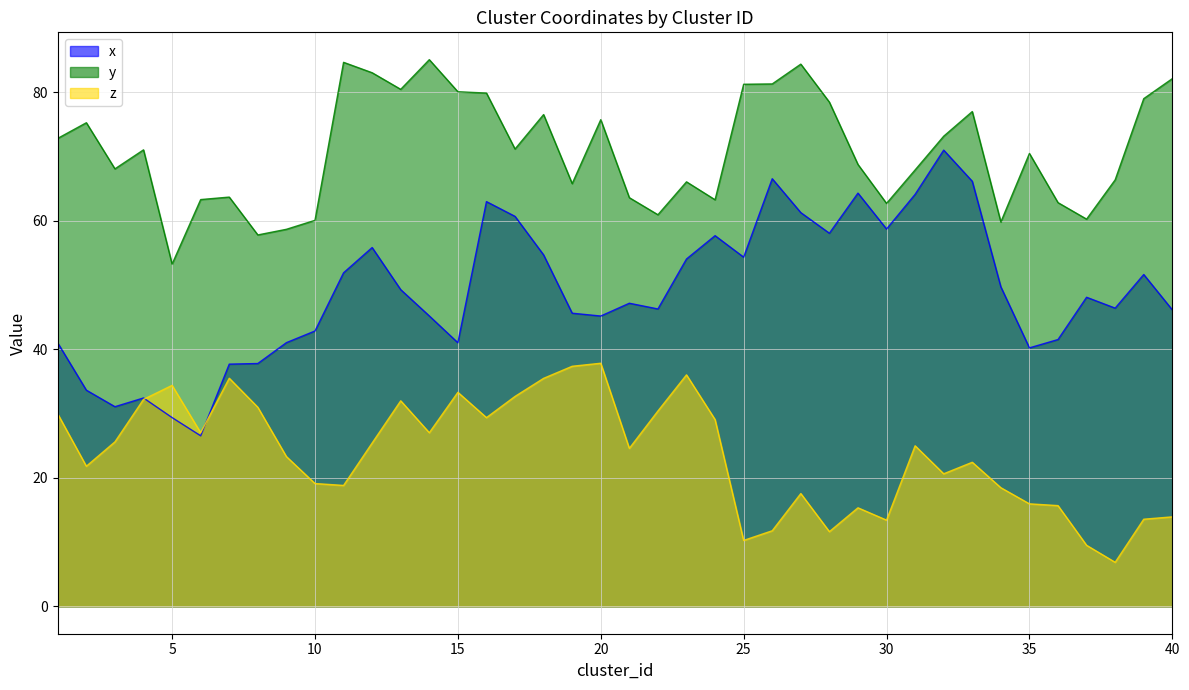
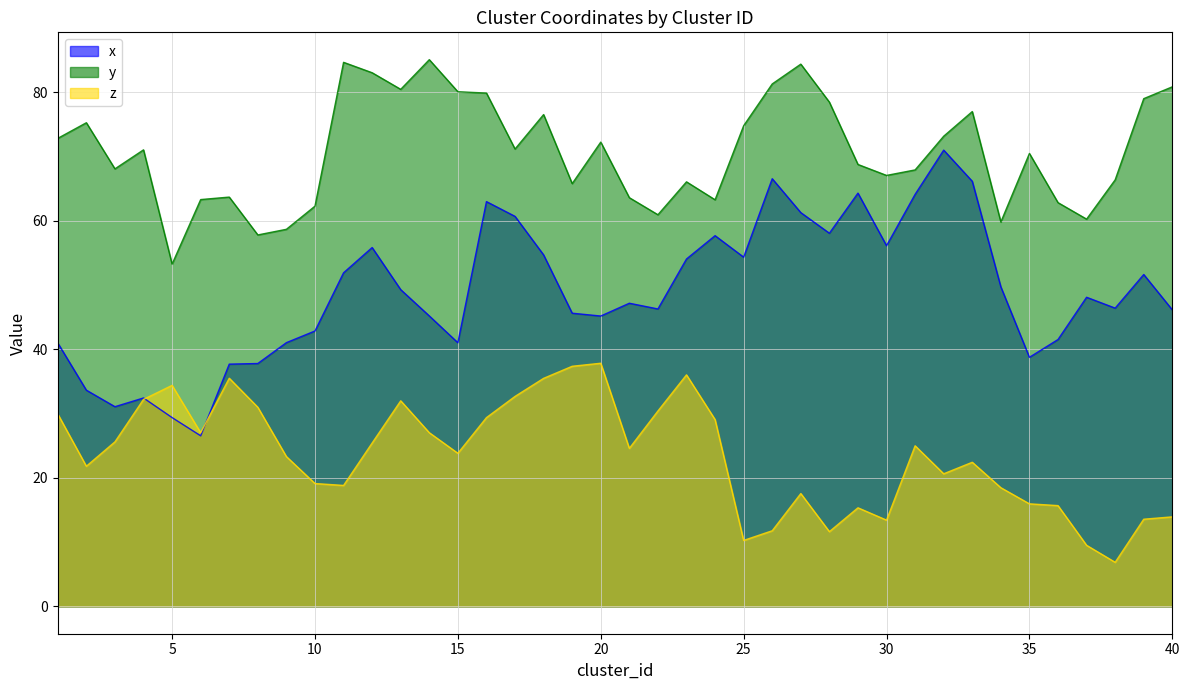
  {
    "x": {
      "5": 29,
      "10": 43,
      "15": 41,
      "20": 45,
      "25": 54,
-     "30": 59,
-     "35": 40,
+     "30": 56,
+     "35": 39,
      "40": 46
    },
    "y": {
      "5": 53,
-     "10": 60,
+     "10": 62,
      "15": 80,
-     "20": 76,
-     "25": 81,
-     "30": 63,
+     "20": 72,
+     "25": 75,
+     "30": 67,
      "35": 70,
-     "40": 82
+     "40": 81
    },
    "z": {
      "5": 34,
      "10": 19,
-     "15": 33,
+     "15": 24,
      "20": 38,
      "25": 10,
      "30": 13,
      "35": 16,
      "40": 14
    }
  }
